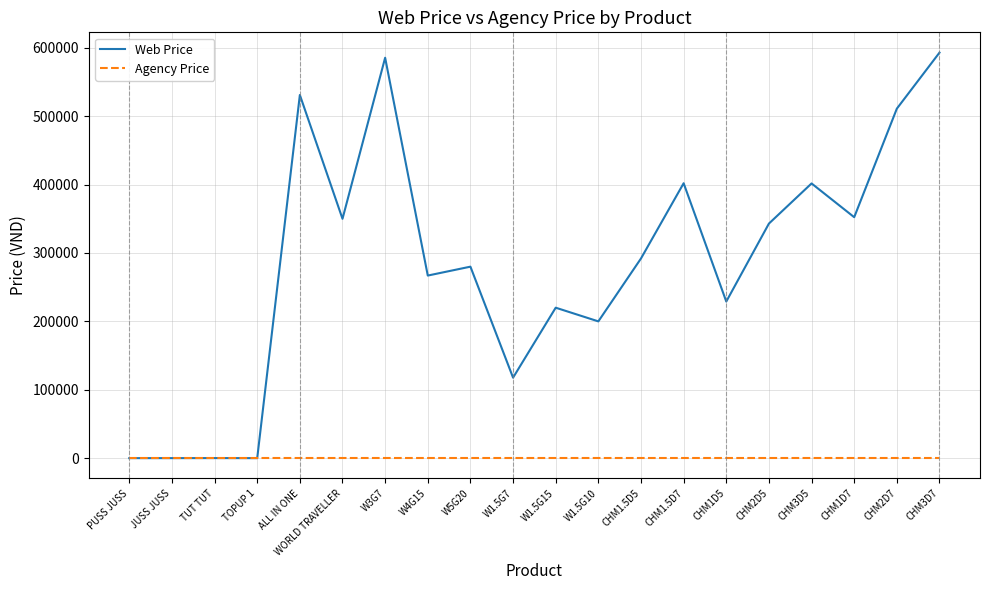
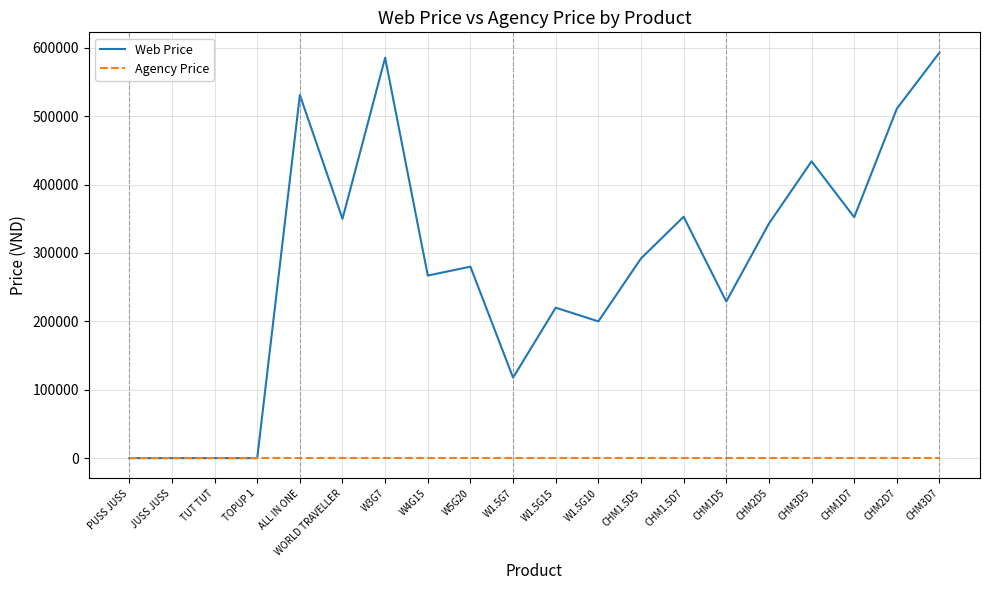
  {
    "Web Price": {
      "ALL IN ONE": 530000,
      "WORLD TRAVELLER": 350000,
      "W3G7": 590000,
      "W4G15": 270000,
      "W5G20": 280000,
      "W1.5G7": 120000,
      "W1.5G15": 220000,
      "W1.5G10": 200000,
      "CHM1.5D5": 290000,
-     "CHM1.5D7": 400000,
+     "CHM1.5D7": 350000,
      "CHM1D5": 230000,
      "CHM2D5": 340000,
-     "CHM3D5": 400000,
+     "CHM3D5": 430000,
      "CHM1D7": 350000,
      "CHM2D7": 510000,
      "CHM3D7": 590000
    },
    "Agency Price": {
      "ALL IN ONE": 0,
      "WORLD TRAVELLER": 0,
      "W3G7": 0,
      "W4G15": 0,
      "W5G20": 0,
      "W1.5G7": 0,
      "W1.5G15": 0,
      "W1.5G10": 0,
      "CHM1.5D5": 0,
      "CHM1.5D7": 0,
      "CHM1D5": 0,
      "CHM2D5": 0,
      "CHM3D5": 0,
      "CHM1D7": 0,
      "CHM2D7": 0,
      "CHM3D7": 0
    }
  }
